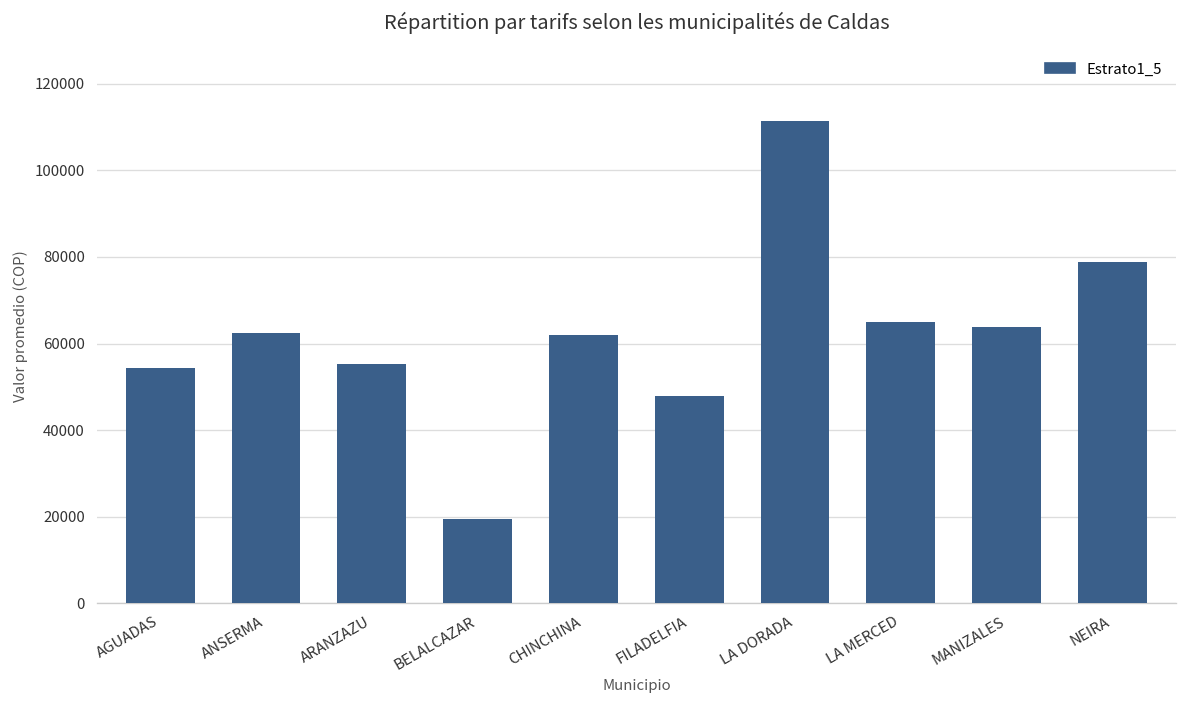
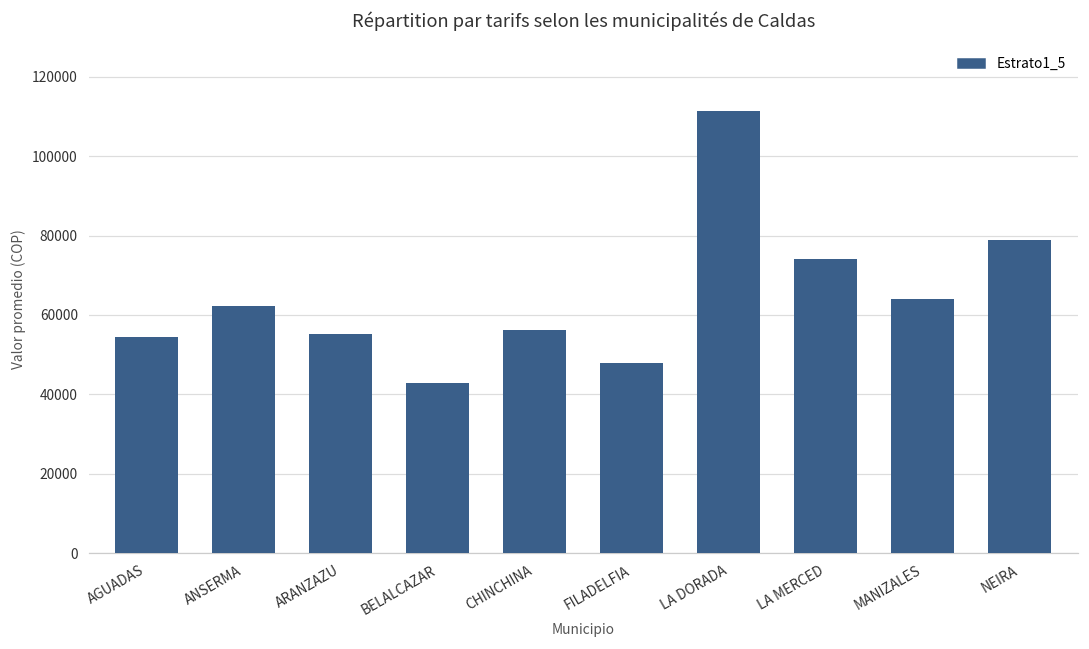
  {
    "AGUADAS": 54000,
    "ANSERMA": 62000,
    "ARANZAZU": 55000,
-   "BELALCAZAR": 19000,
-   "CHINCHINA": 62000,
+   "BELALCAZAR": 43000,
+   "CHINCHINA": 56000,
    "FILADELFIA": 48000,
    "LA DORADA": 111000,
-   "LA MERCED": 65000,
+   "LA MERCED": 74000,
    "MANIZALES": 64000,
    "NEIRA": 79000
  }
